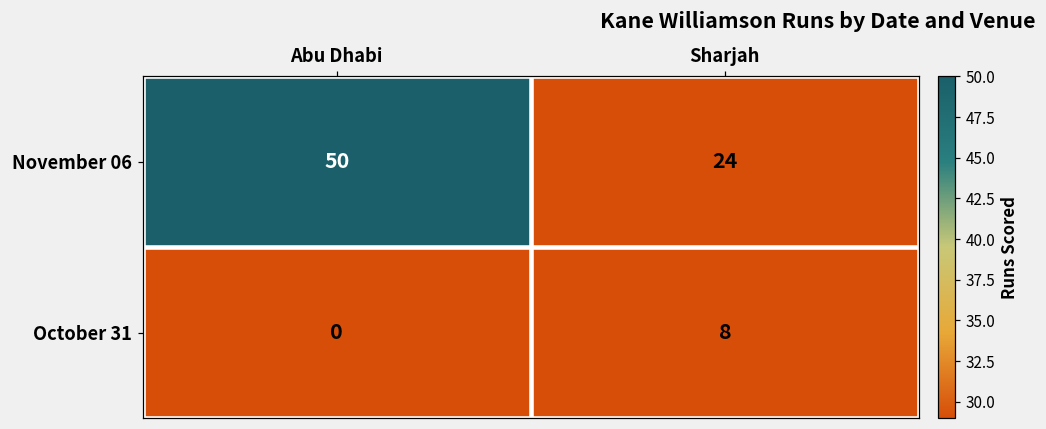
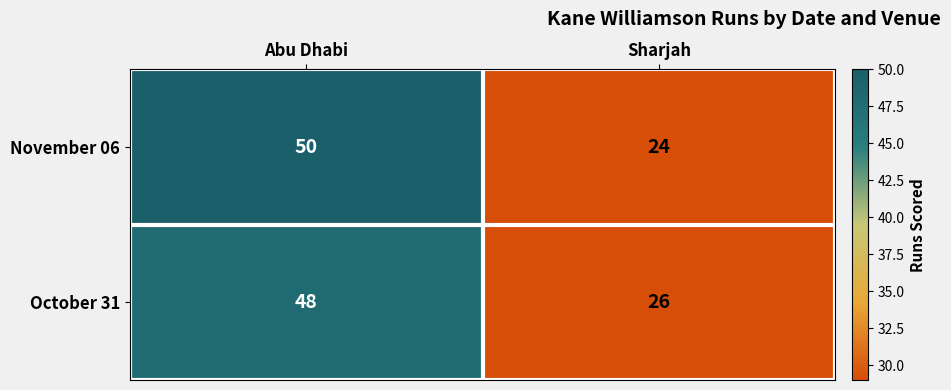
  {
    "November 06": {
      "Abu Dhabi": 50,
      "Sharjah": 24
    },
    "October 31": {
-     "Abu Dhabi": 0,
-     "Sharjah": 8
+     "Abu Dhabi": 48,
+     "Sharjah": 26
    }
  }
